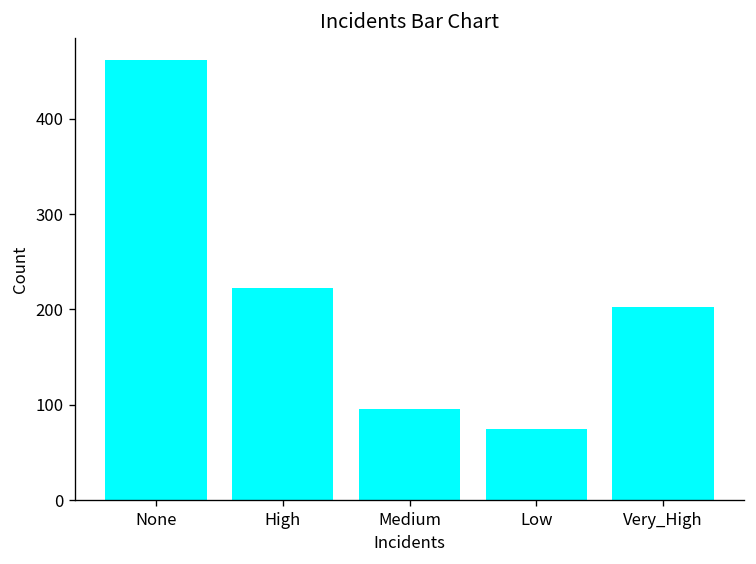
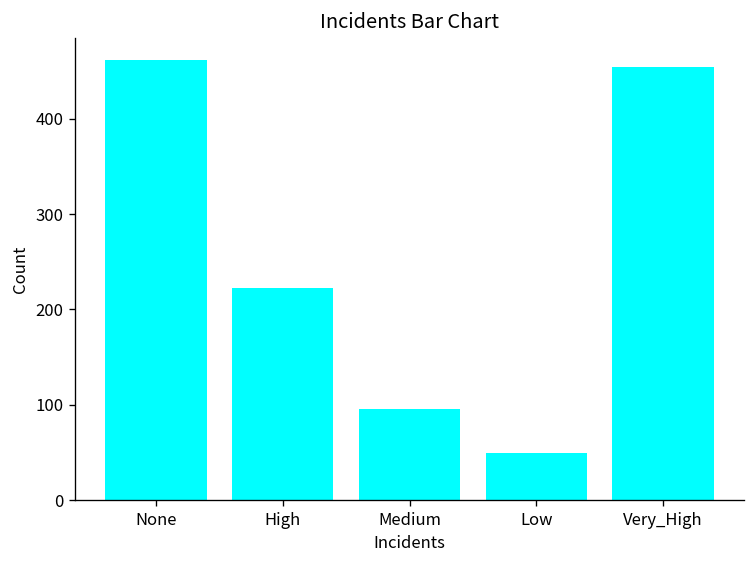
  {
    "None": 460,
    "High": 220,
    "Medium": 100,
-   "Low": 80,
-   "Very_High": 200
+   "Low": 50,
+   "Very_High": 450
  }
